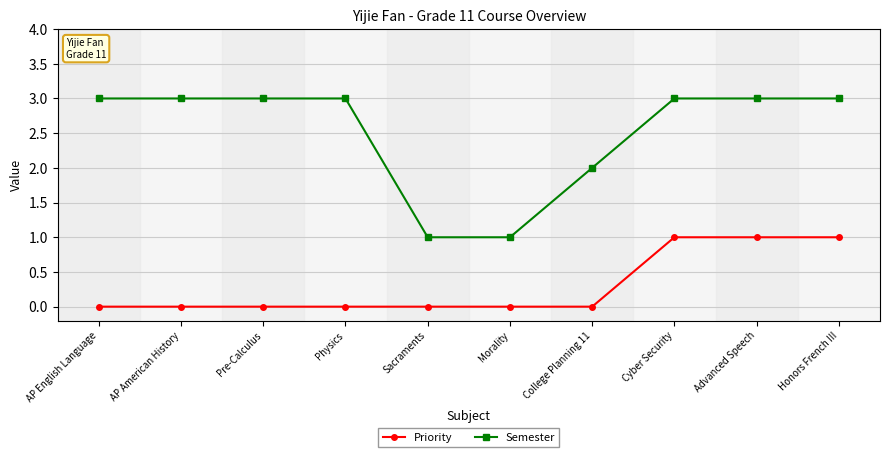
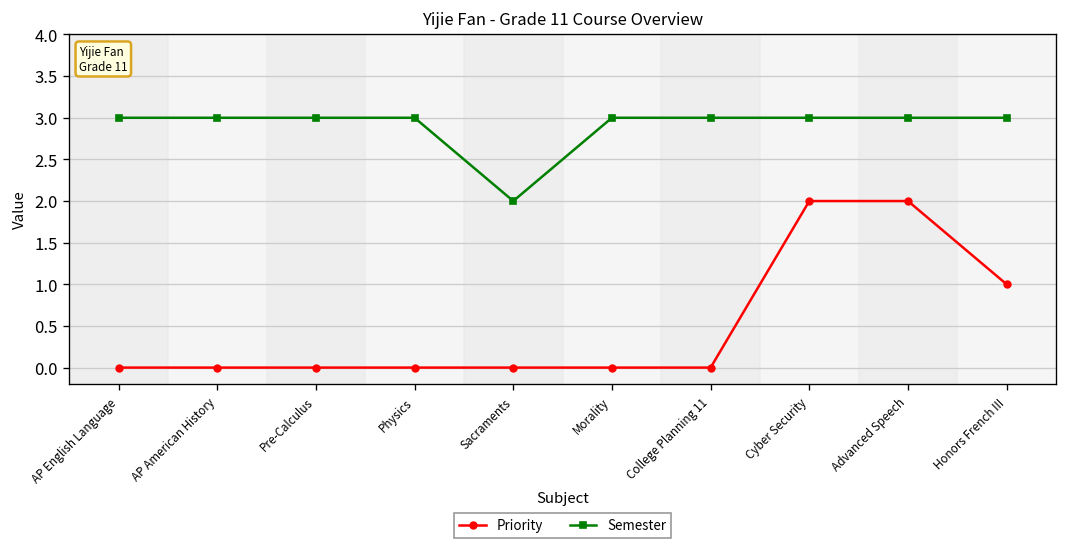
  {
    "Priority": {
      "AP English Language": 0,
      "AP American History": 0,
      "Pre-Calculus": 0,
      "Physics": 0,
      "Sacraments": 0,
      "Morality": 0,
      "College Planning 11": 0,
-     "Cyber Security": 1,
-     "Advanced Speech": 1,
+     "Cyber Security": 2,
+     "Advanced Speech": 2,
      "Honors French III": 1
    },
    "Semester": {
      "AP English Language": 3,
      "AP American History": 3,
      "Pre-Calculus": 3,
      "Physics": 3,
-     "Sacraments": 1,
-     "Morality": 1,
-     "College Planning 11": 2,
+     "Sacraments": 2,
+     "Morality": 3,
+     "College Planning 11": 3,
      "Cyber Security": 3,
      "Advanced Speech": 3,
      "Honors French III": 3
    }
  }
